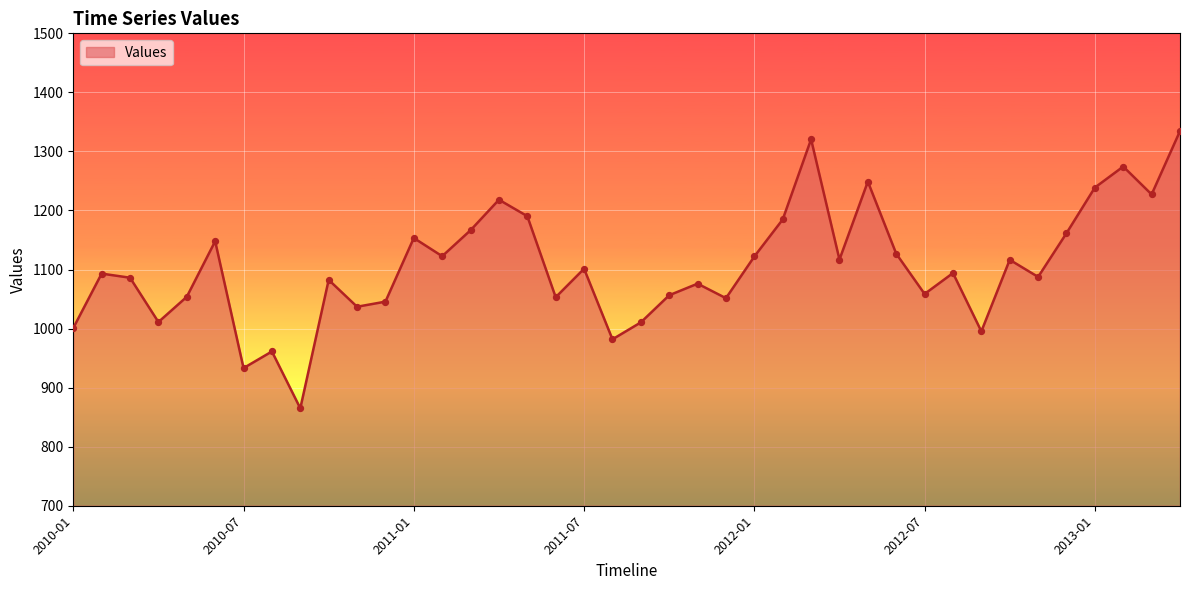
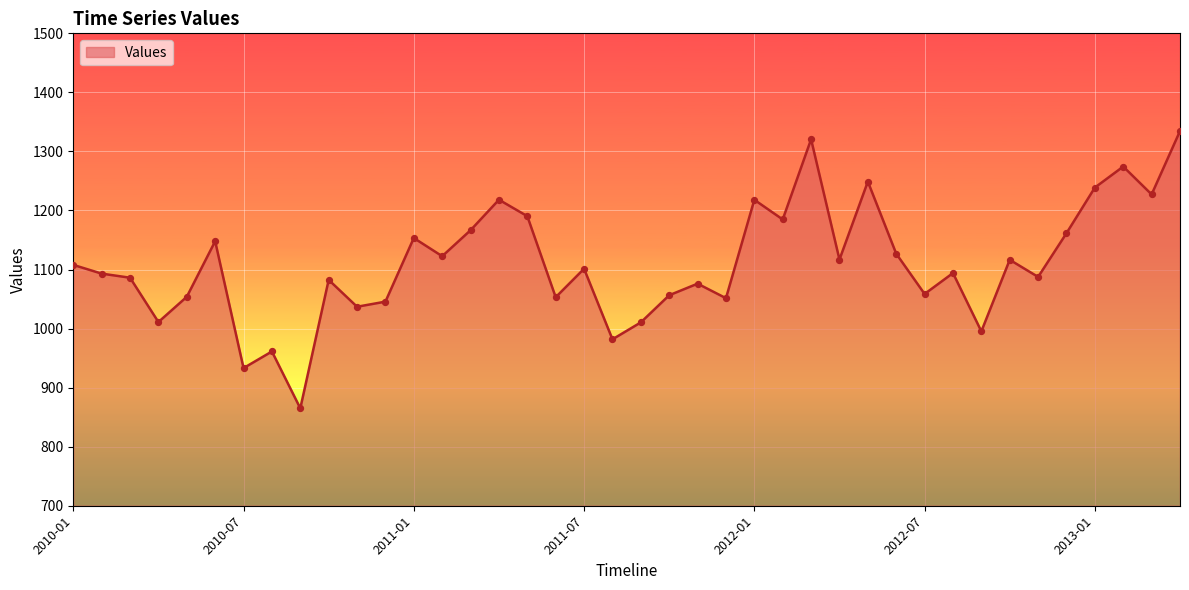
  {
-   "2010-01": 1000,
+   "2010-01": 1110,
    "2010-07": 930,
    "2011-01": 1150,
    "2011-07": 1100,
-   "2012-01": 1120,
+   "2012-01": 1220,
    "2012-07": 1060,
    "2013-01": 1240
  }
